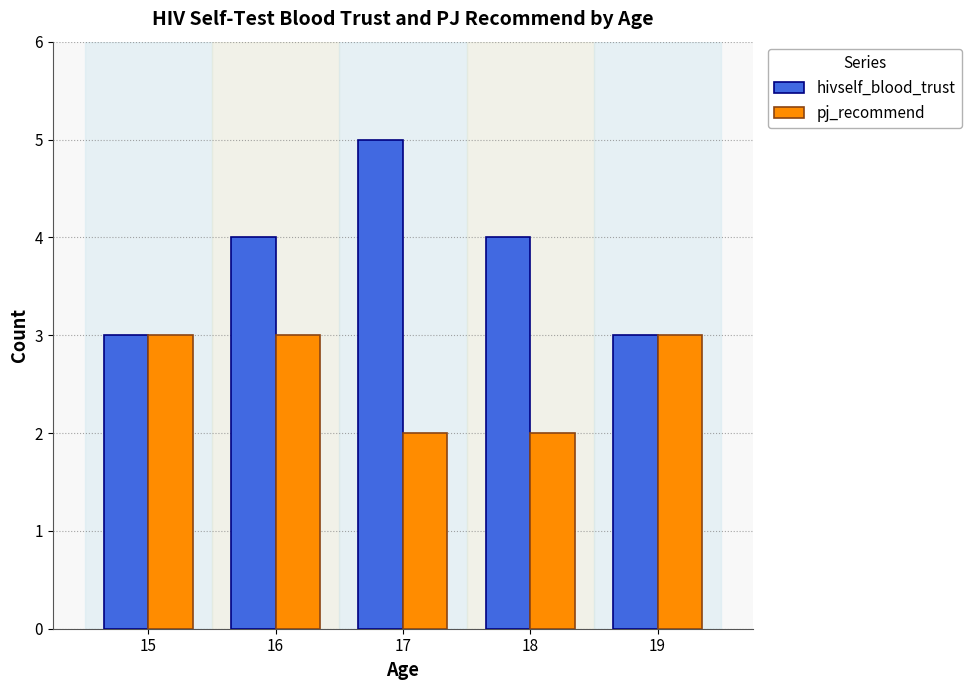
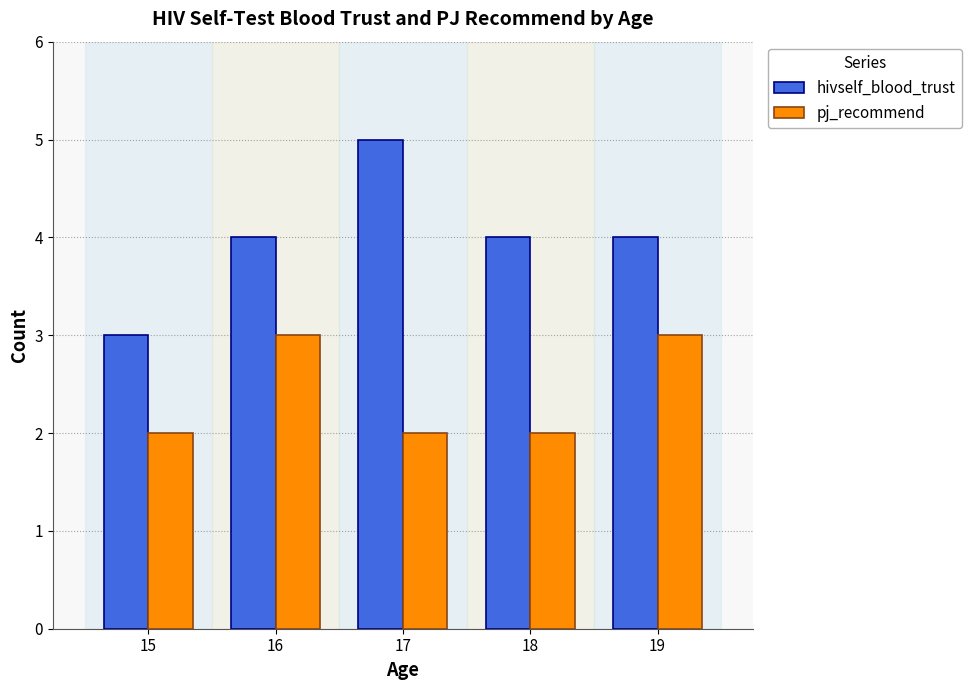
  {
    "hivself_blood_trust": {
      "15": 3,
      "16": 4,
      "17": 5,
      "18": 4,
-     "19": 3
+     "19": 4
    },
    "pj_recommend": {
-     "15": 3,
+     "15": 2,
      "16": 3,
      "17": 2,
      "18": 2,
      "19": 3
    }
  }
